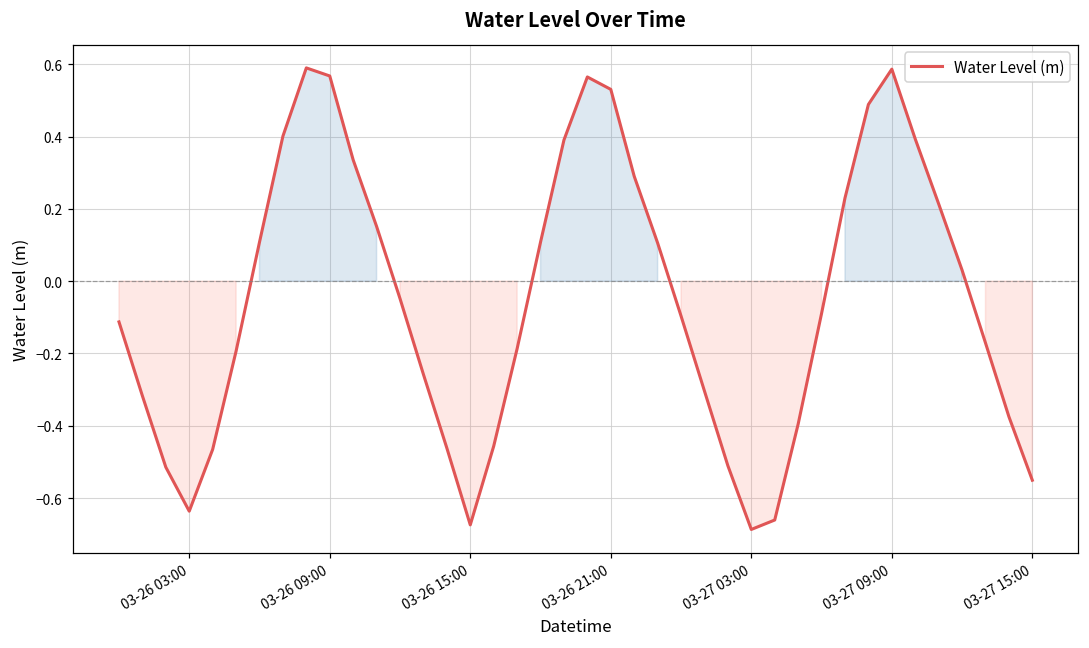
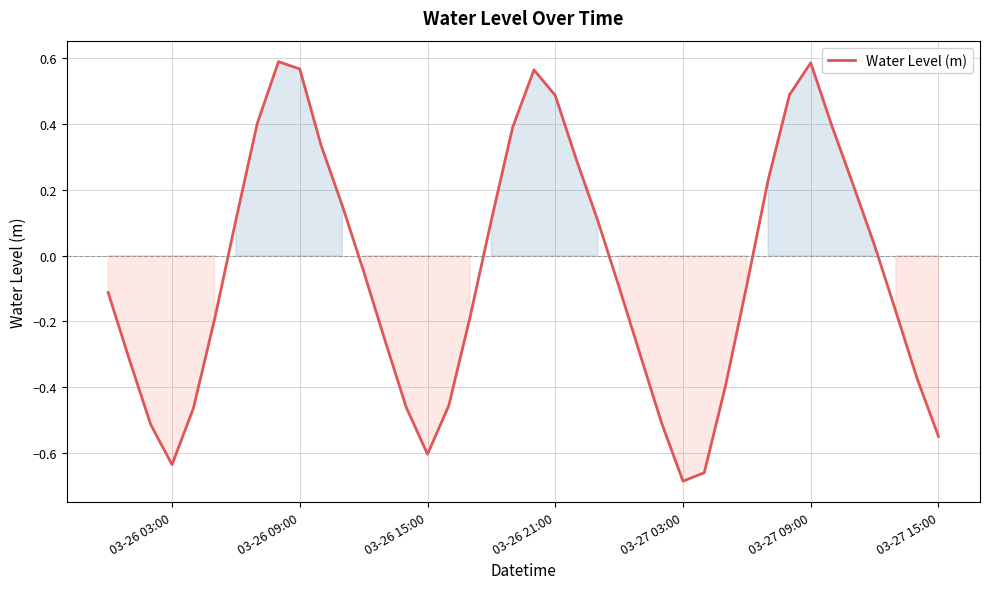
  {
    "03-26 03:00": -0.64,
    "03-26 09:00": 0.57,
-   "03-26 15:00": -0.67,
-   "03-26 21:00": 0.53,
+   "03-26 15:00": -0.60,
+   "03-26 21:00": 0.49,
    "03-27 03:00": -0.69,
    "03-27 09:00": 0.59,
    "03-27 15:00": -0.55
  }
